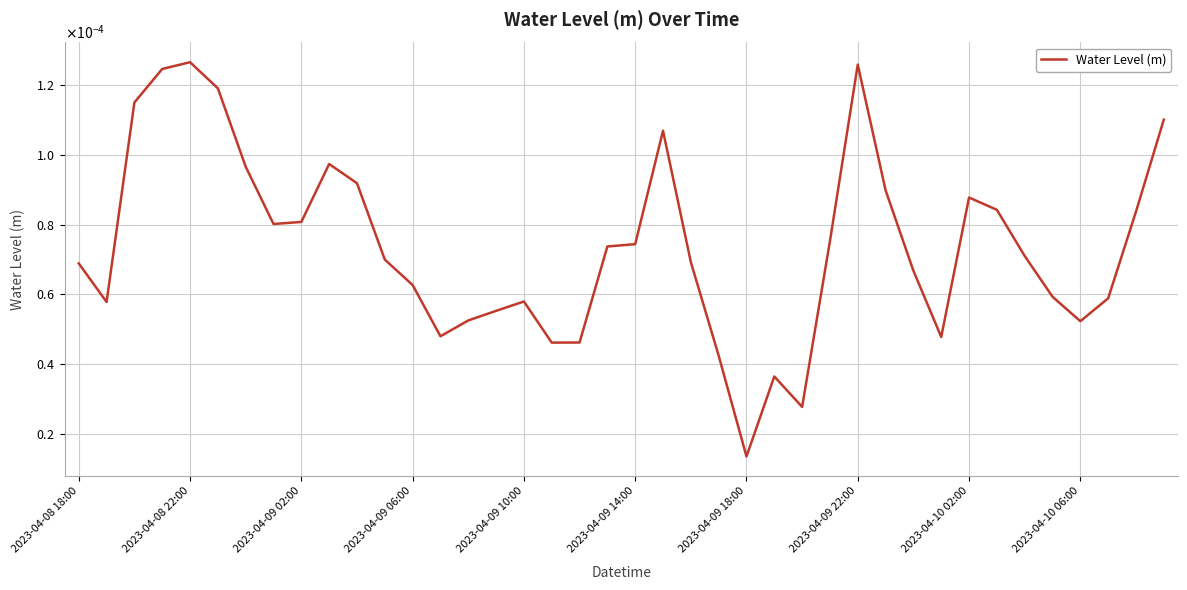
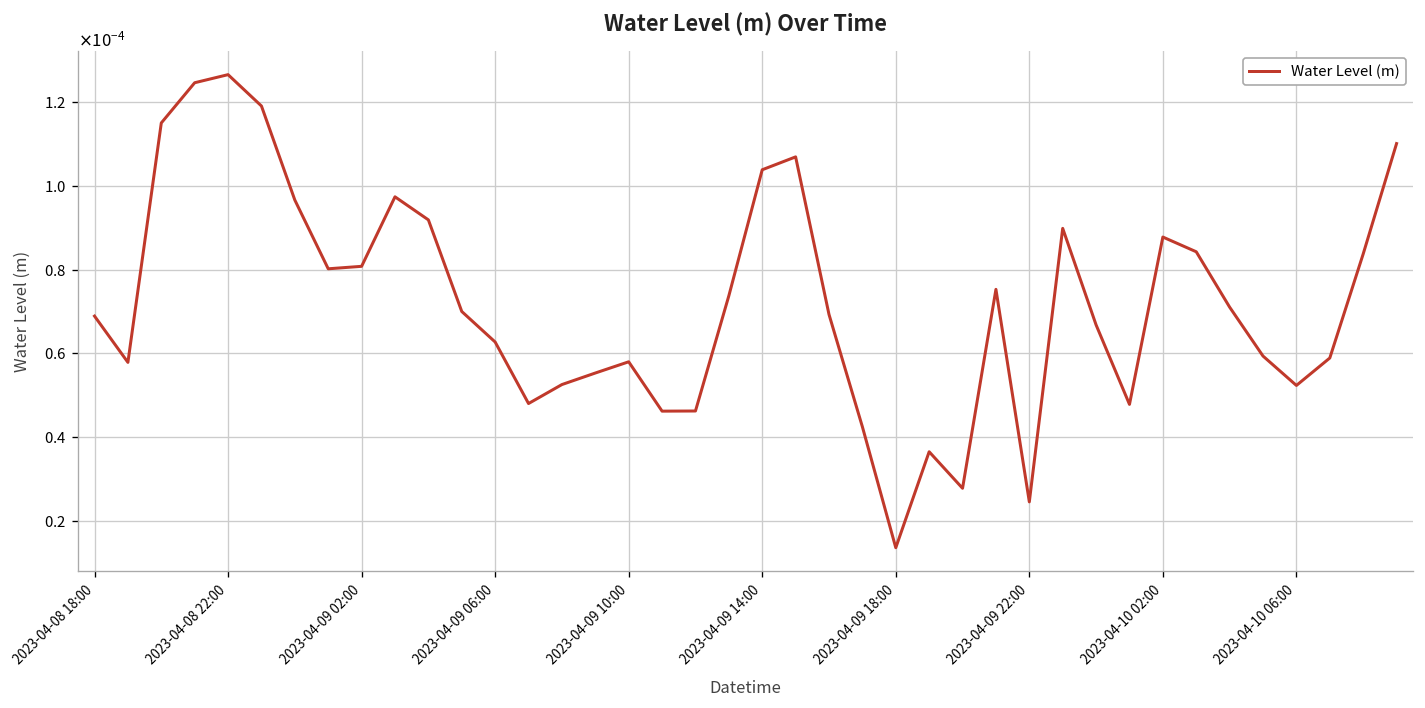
  {
    "2023-04-08 18:00": 0.000069,
    "2023-04-08 22:00": 0.000127,
    "2023-04-09 02:00": 0.000081,
    "2023-04-09 06:00": 0.000063,
    "2023-04-09 10:00": 0.000058,
-   "2023-04-09 14:00": 0.000074,
+   "2023-04-09 14:00": 0.000104,
    "2023-04-09 18:00": 0.000014,
-   "2023-04-09 22:00": 0.000126,
+   "2023-04-09 22:00": 0.000024,
    "2023-04-10 02:00": 0.000088,
    "2023-04-10 06:00": 0.000052
  }
